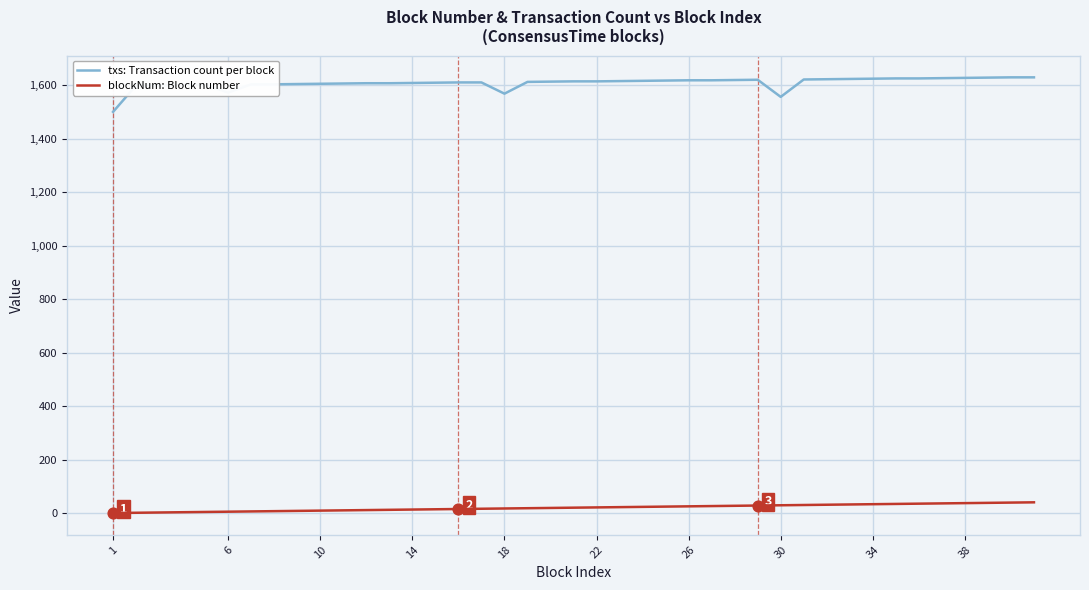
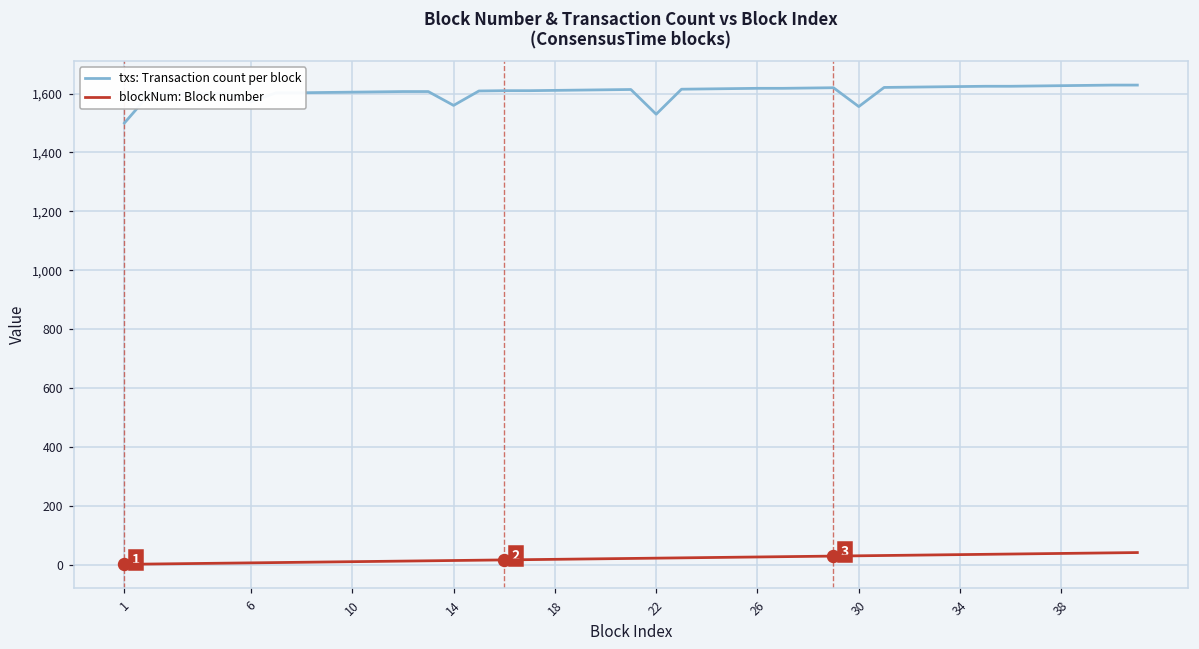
  {
    "txs: Transaction count per block": {
      "1": "1,500",
      "10": "1,610",
-     "14": "1,610",
-     "18": "1,570",
-     "22": "1,610",
+     "14": "1,560",
+     "18": "1,610",
+     "22": "1,530",
      "26": "1,620",
      "30": "1,560",
      "34": "1,620",
      "38": "1,630"
    }
  }
